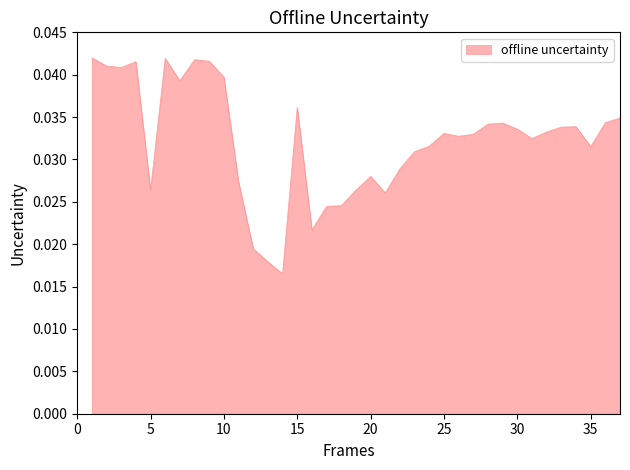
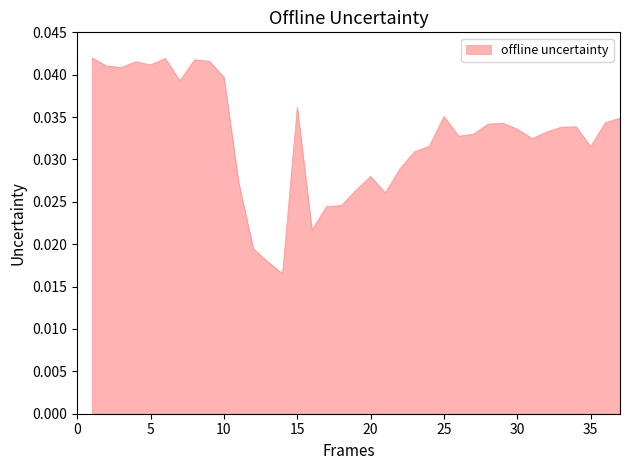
  {
-   "5": 0.026,
+   "5": 0.041,
    "10": 0.040,
    "15": 0.036,
    "20": 0.028,
-   "25": 0.033,
+   "25": 0.035,
    "30": 0.034,
    "35": 0.032
  }
